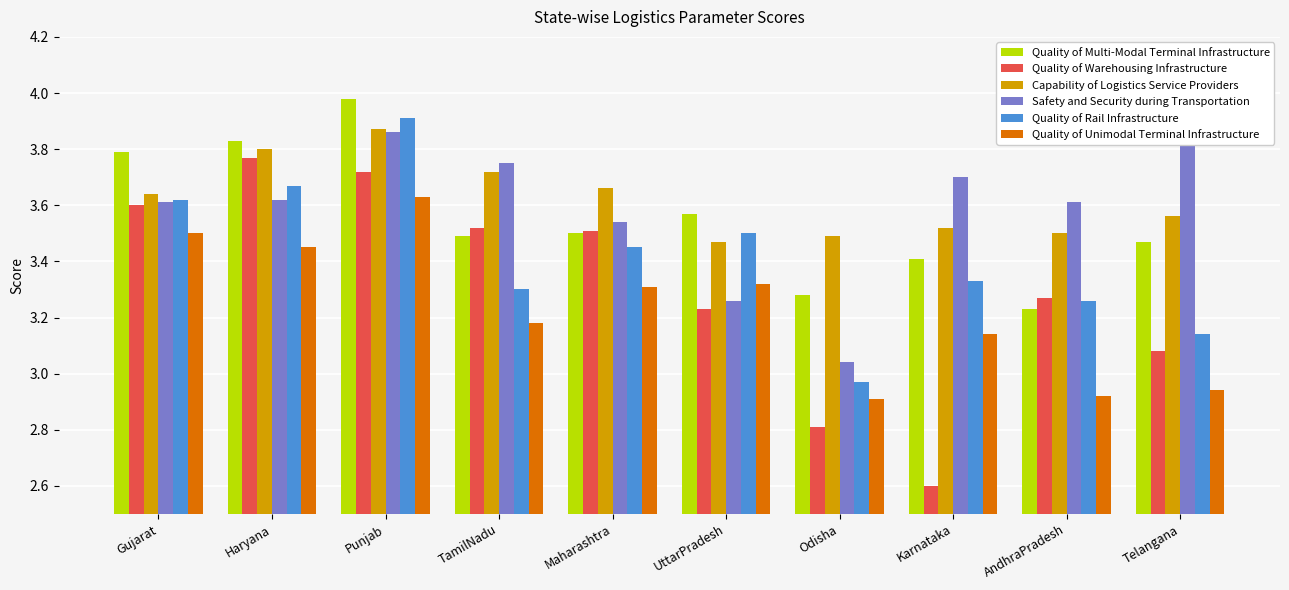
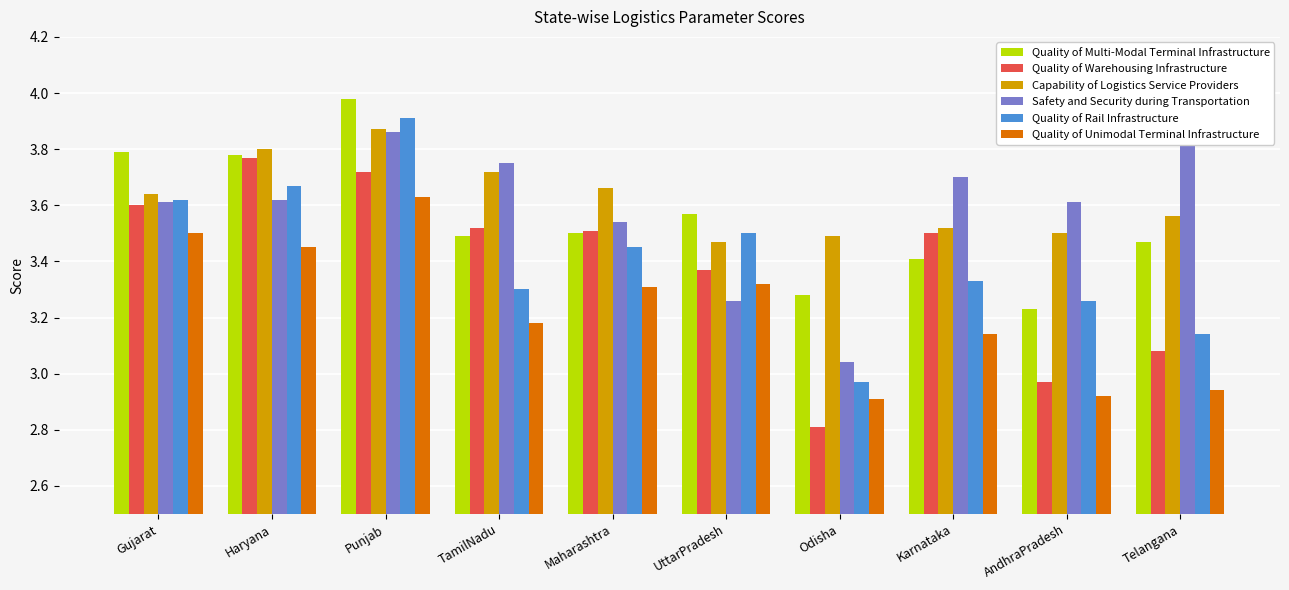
  {
    "Quality of Multi-Modal Terminal Infrastructure": {
      "Gujarat": 3.79,
-     "Haryana": 3.83,
+     "Haryana": 3.78,
      "Punjab": 3.98,
      "TamilNadu": 3.49,
      "Maharashtra": 3.50,
      "UttarPradesh": 3.57,
      "Odisha": 3.28,
      "Karnataka": 3.41,
      "AndhraPradesh": 3.23,
      "Telangana": 3.47
    },
    "Quality of Warehousing Infrastructure": {
      "Gujarat": 3.60,
      "Haryana": 3.77,
      "Punjab": 3.72,
      "TamilNadu": 3.52,
      "Maharashtra": 3.51,
-     "UttarPradesh": 3.23,
+     "UttarPradesh": 3.37,
      "Odisha": 2.81,
-     "Karnataka": 2.6,
-     "AndhraPradesh": 3.27,
+     "Karnataka": 3.5,
+     "AndhraPradesh": 2.97,
      "Telangana": 3.08
    }
  }
